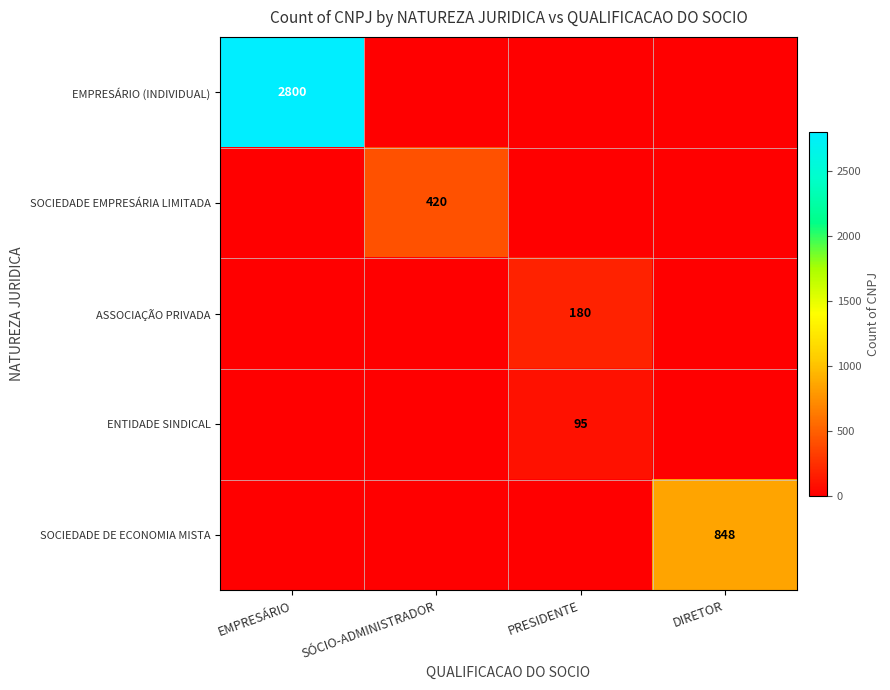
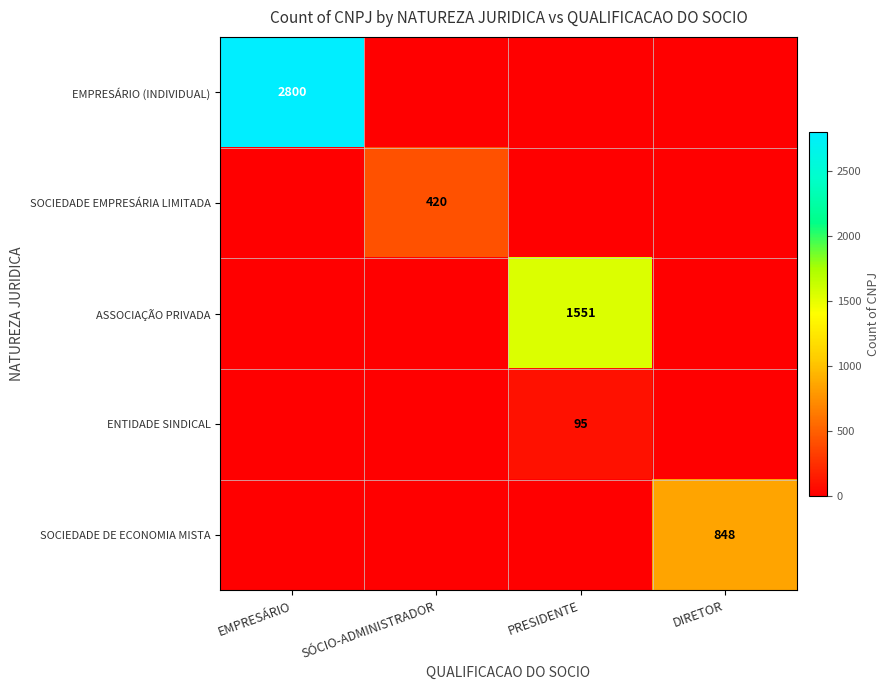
  {
    "EMPRESÁRIO (INDIVIDUAL)": {
      "EMPRESÁRIO": 2800
    },
    "SOCIEDADE EMPRESÁRIA LIMITADA": {
      "SÓCIO-ADMINISTRADOR": 420
    },
    "ASSOCIAÇÃO PRIVADA": {
-     "PRESIDENTE": 180
+     "PRESIDENTE": 1551
    },
    "ENTIDADE SINDICAL": {
      "PRESIDENTE": 95
    },
    "SOCIEDADE DE ECONOMIA MISTA": {
      "DIRETOR": 848
    }
  }
